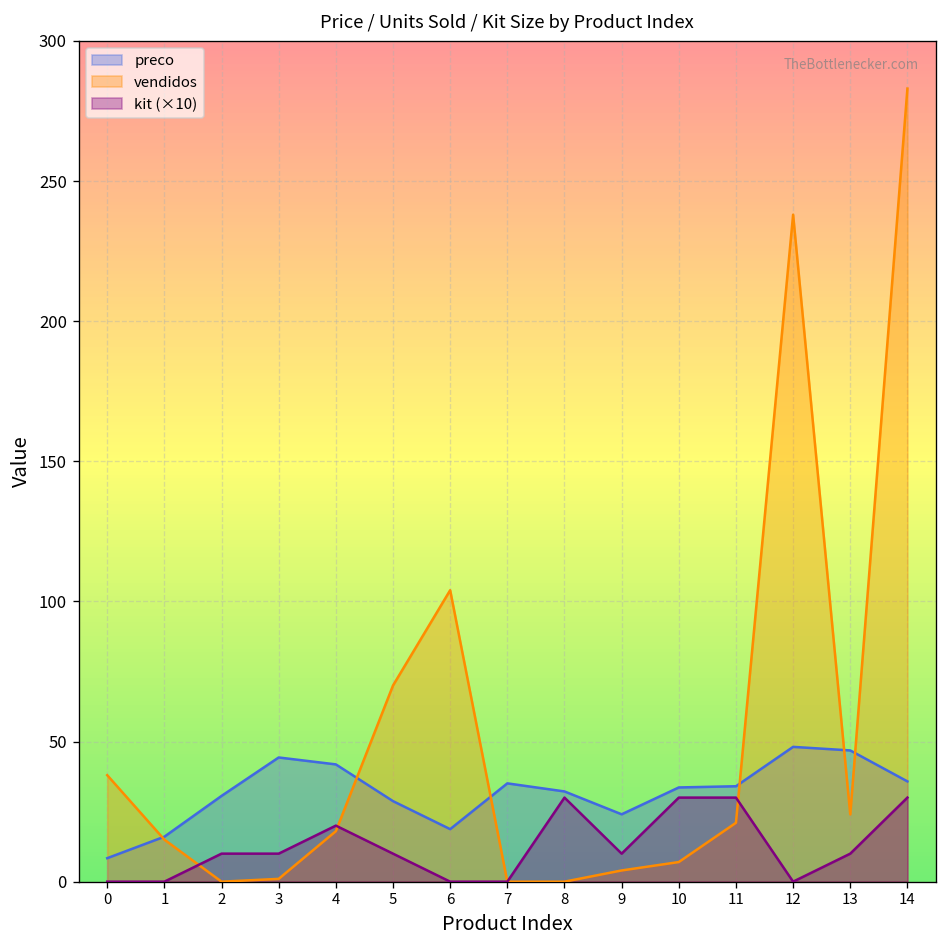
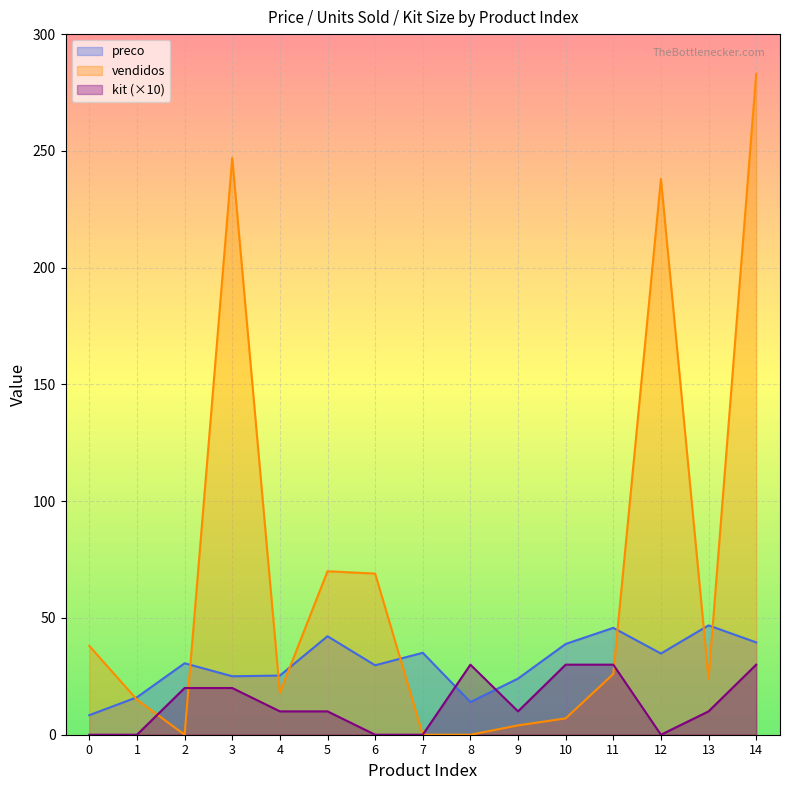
  {
    "preco": {
      "0": 8,
      "2": 31,
-     "3": 44,
-     "4": 42,
-     "5": 29,
-     "6": 19,
+     "3": 25,
+     "4": 25,
+     "5": 42,
+     "6": 30,
      "7": 35,
-     "8": 32,
+     "8": 14,
      "9": 24,
-     "10": 34,
-     "11": 34,
-     "12": 48,
+     "10": 39,
+     "11": 46,
+     "12": 35,
      "13": 47,
-     "14": 36
+     "14": 40
    },
    "vendidos": {
      "0": 38,
      "2": 0,
-     "3": 1,
+     "3": 247,
      "4": 18,
      "5": 70,
-     "6": 104,
+     "6": 69,
      "8": 0,
      "9": 4,
      "10": 7,
-     "11": 21,
+     "11": 26,
      "12": 238,
      "13": 24,
      "14": 283
    },
    "kit (×10)": {
      "0": 0,
      "1": 0,
-     "2": 10,
-     "3": 10,
-     "4": 20,
+     "2": 20,
+     "3": 20,
+     "4": 10,
      "5": 10,
      "6": 0,
      "8": 30,
      "9": 10,
      "10": 30,
      "11": 30,
      "12": 0,
      "13": 10,
      "14": 30
    }
  }
